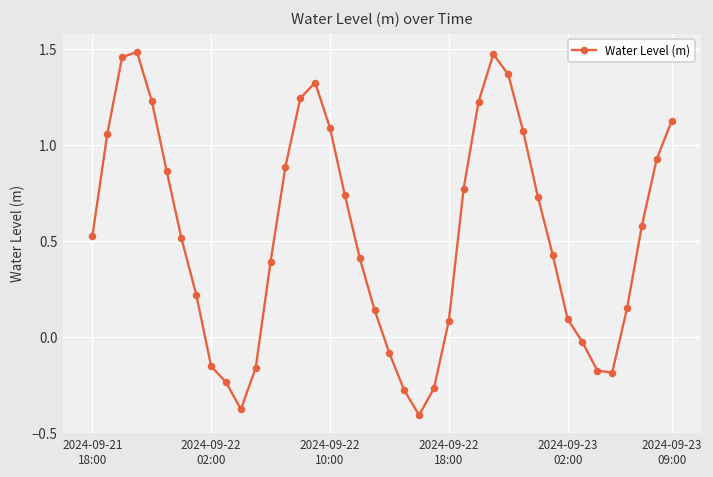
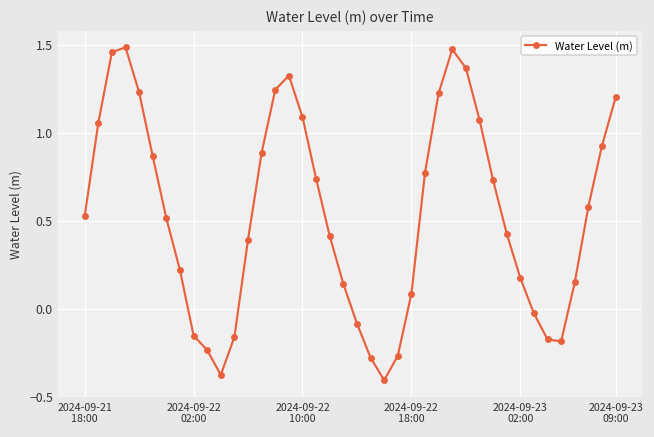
  {
    "2024-09-21 18:00": 0.52,
    "2024-09-22 02:00": -0.15,
    "2024-09-22 10:00": 1.09,
    "2024-09-22 18:00": 0.08,
-   "2024-09-23 02:00": 0.09,
-   "2024-09-23 09:00": 1.12
+   "2024-09-23 02:00": 0.17,
+   "2024-09-23 09:00": 1.20
  }
